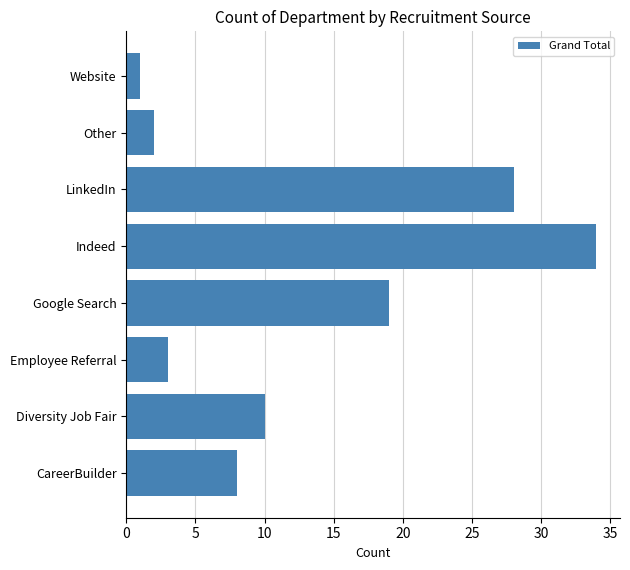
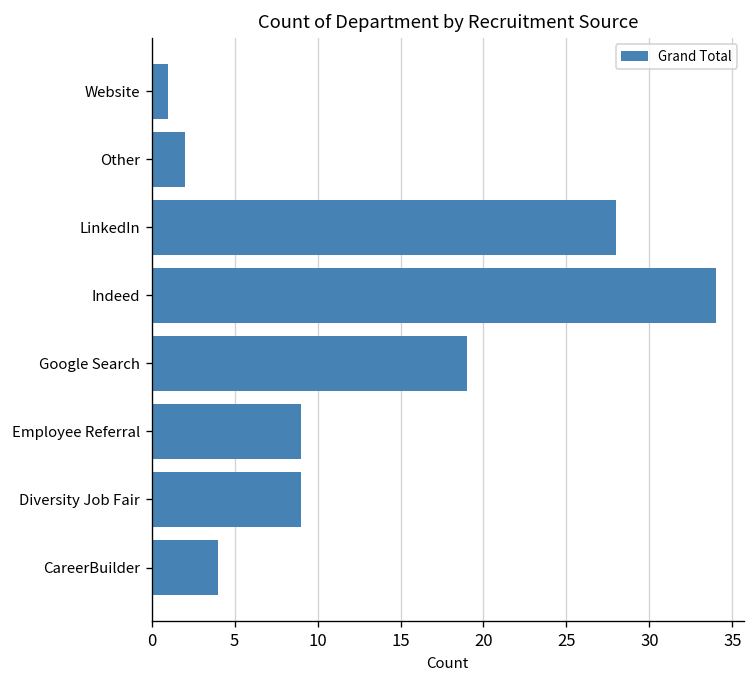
  {
    "Website": 1,
    "Other": 2,
    "LinkedIn": 28,
    "Indeed": 34,
    "Google Search": 19,
-   "Employee Referral": 3,
-   "Diversity Job Fair": 10,
-   "CareerBuilder": 8
+   "Employee Referral": 9,
+   "Diversity Job Fair": 9,
+   "CareerBuilder": 4
  }
